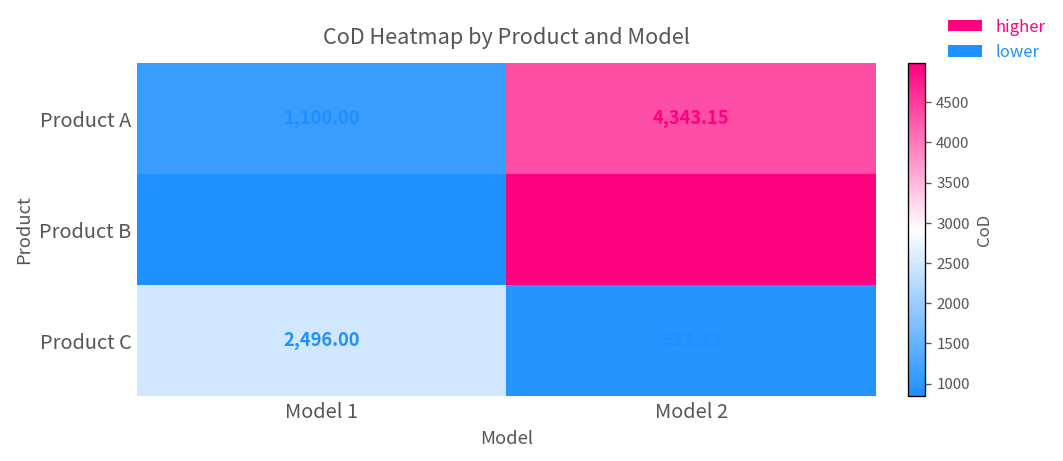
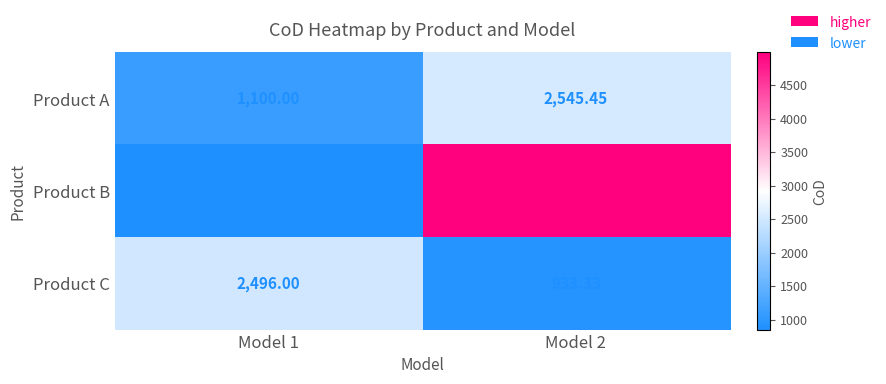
  {
    "Product A": {
-     "Model 2": "4,343.15"
+     "Model 2": "2,545.45"
    },
    "Product C": {
      "Model 1": "2,496.00"
    }
  }
